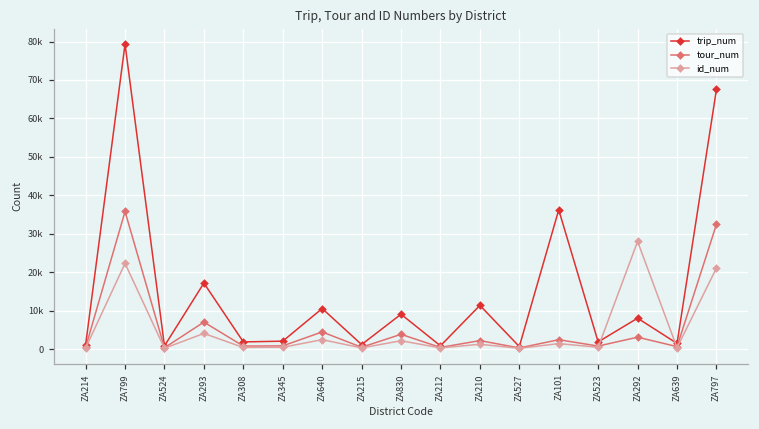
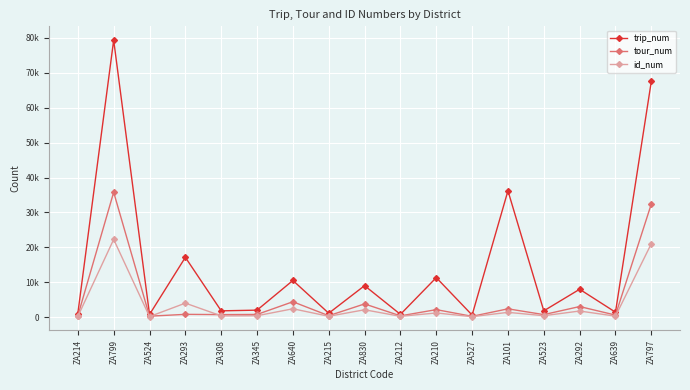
  {
    "trip_num": {
      "ZA799": 79000,
      "ZA293": 17000,
      "ZA308": 2000,
      "ZA345": 2000,
      "ZA640": 11000,
      "ZA830": 9000,
      "ZA210": 11000,
      "ZA101": 36000,
      "ZA523": 2000,
      "ZA292": 8000,
      "ZA639": 1000,
      "ZA797": 68000
    },
    "tour_num": {
      "ZA799": 36000,
-     "ZA293": 7000,
+     "ZA293": 1000,
      "ZA640": 4000,
      "ZA830": 4000,
      "ZA210": 2000,
      "ZA101": 2000,
      "ZA292": 3000,
      "ZA797": 32000
    },
    "id_num": {
      "ZA799": 22000,
      "ZA293": 4000,
      "ZA640": 2000,
      "ZA830": 2000,
      "ZA210": 1000,
      "ZA101": 1000,
-     "ZA292": 28000,
+     "ZA292": 2000,
      "ZA797": 21000
    }
  }
